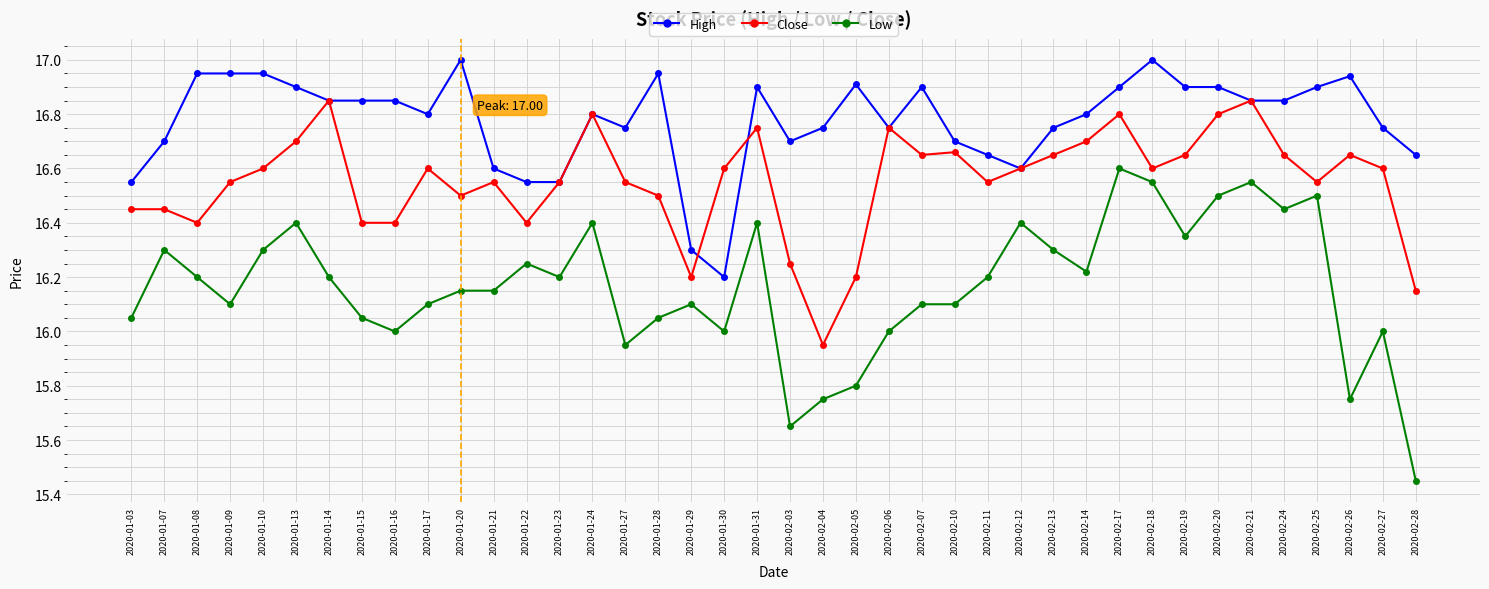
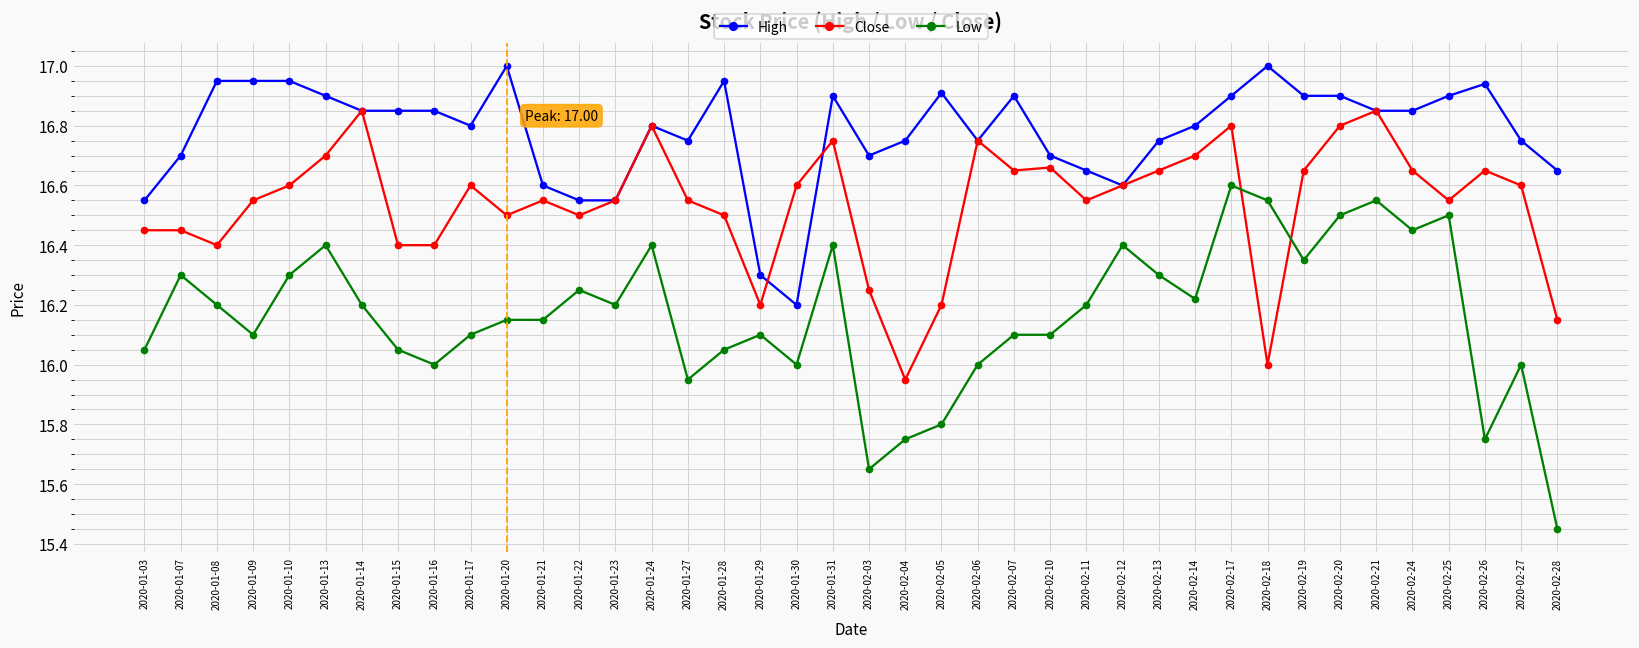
  {
    "High": {
      "2020-01-03": 16.55,
      "2020-01-07": 16.7,
      "2020-01-08": 16.95,
      "2020-01-09": 16.95,
      "2020-01-10": 16.95,
      "2020-01-13": 16.9,
      "2020-01-15": 16.85,
      "2020-01-16": 16.85,
      "2020-01-17": 16.8,
      "2020-01-20": 17.0,
      "2020-01-21": 16.6,
      "2020-01-22": 16.55,
      "2020-01-27": 16.75,
      "2020-01-28": 16.95,
      "2020-01-29": 16.3,
      "2020-01-30": 16.2,
      "2020-01-31": 16.9,
      "2020-02-03": 16.7,
      "2020-02-04": 16.75,
      "2020-02-05": 16.91,
      "2020-02-07": 16.9,
      "2020-02-10": 16.7,
      "2020-02-11": 16.65,
      "2020-02-13": 16.75,
      "2020-02-14": 16.8,
      "2020-02-17": 16.9,
      "2020-02-18": 17.0,
      "2020-02-19": 16.9,
      "2020-02-20": 16.9,
      "2020-02-24": 16.85,
      "2020-02-25": 16.9,
      "2020-02-26": 16.94,
      "2020-02-27": 16.75,
      "2020-02-28": 16.65
    },
    "Close": {
      "2020-01-03": 16.45,
      "2020-01-07": 16.45,
      "2020-01-08": 16.4,
      "2020-01-09": 16.55,
      "2020-01-10": 16.6,
      "2020-01-13": 16.7,
      "2020-01-15": 16.4,
      "2020-01-16": 16.4,
      "2020-01-17": 16.6,
      "2020-01-20": 16.5,
      "2020-01-21": 16.55,
-     "2020-01-22": 16.4,
+     "2020-01-22": 16.5,
      "2020-01-27": 16.55,
      "2020-01-28": 16.5,
      "2020-01-29": 16.2,
      "2020-01-30": 16.6,
      "2020-01-31": 16.75,
      "2020-02-03": 16.25,
      "2020-02-04": 15.95,
      "2020-02-05": 16.2,
      "2020-02-07": 16.65,
      "2020-02-10": 16.66,
      "2020-02-11": 16.55,
      "2020-02-13": 16.65,
      "2020-02-14": 16.7,
      "2020-02-17": 16.8,
-     "2020-02-18": 16.6,
+     "2020-02-18": 16.0,
      "2020-02-19": 16.65,
      "2020-02-20": 16.8,
      "2020-02-24": 16.65,
      "2020-02-25": 16.55,
      "2020-02-26": 16.65,
      "2020-02-27": 16.6,
      "2020-02-28": 16.15
    },
    "Low": {
      "2020-01-03": 16.05,
      "2020-01-07": 16.3,
      "2020-01-08": 16.2,
      "2020-01-09": 16.1,
      "2020-01-10": 16.3,
      "2020-01-13": 16.4,
      "2020-01-14": 16.2,
      "2020-01-15": 16.05,
      "2020-01-16": 16.0,
      "2020-01-17": 16.1,
      "2020-01-20": 16.15,
      "2020-01-21": 16.15,
      "2020-01-22": 16.25,
      "2020-01-23": 16.2,
      "2020-01-24": 16.4,
      "2020-01-27": 15.95,
      "2020-01-28": 16.05,
      "2020-01-29": 16.1,
      "2020-01-30": 16.0,
      "2020-01-31": 16.4,
      "2020-02-03": 15.65,
      "2020-02-04": 15.75,
      "2020-02-05": 15.8,
      "2020-02-06": 16.0,
      "2020-02-07": 16.1,
      "2020-02-10": 16.1,
      "2020-02-11": 16.2,
      "2020-02-12": 16.4,
      "2020-02-13": 16.3,
      "2020-02-14": 16.22,
      "2020-02-17": 16.6,
      "2020-02-18": 16.55,
      "2020-02-19": 16.35,
      "2020-02-20": 16.5,
      "2020-02-21": 16.55,
      "2020-02-24": 16.45,
      "2020-02-25": 16.5,
      "2020-02-26": 15.75,
      "2020-02-27": 16.0,
      "2020-02-28": 15.45
    }
  }
